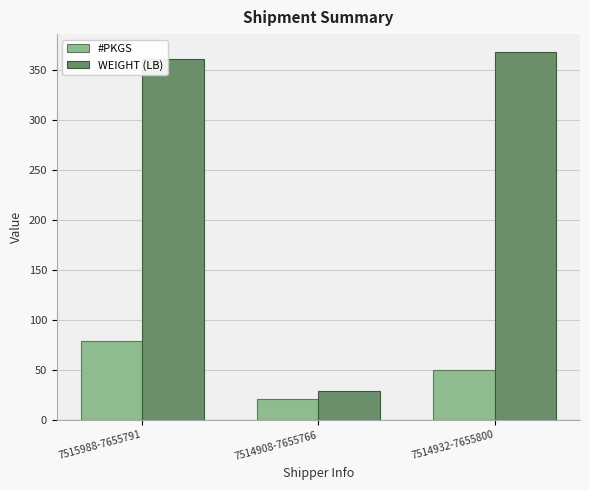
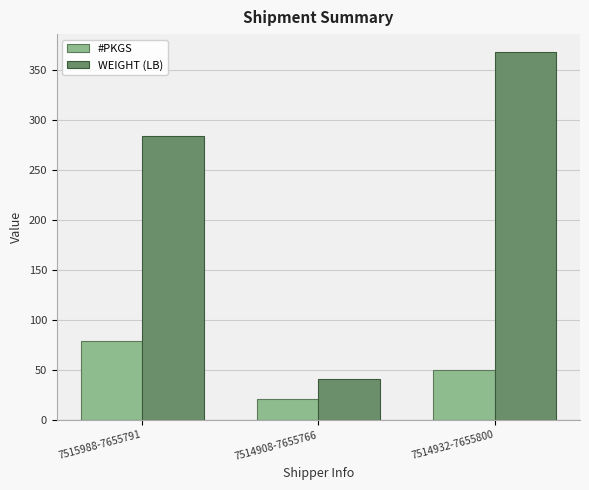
  {
    "#PKGS": {
      "7515988-7655791": 80,
      "7514908-7655766": 20,
      "7514932-7655800": 50
    },
    "WEIGHT (LB)": {
-     "7515988-7655791": 360,
-     "7514908-7655766": 30,
+     "7515988-7655791": 280,
+     "7514908-7655766": 40,
      "7514932-7655800": 370
    }
  }
